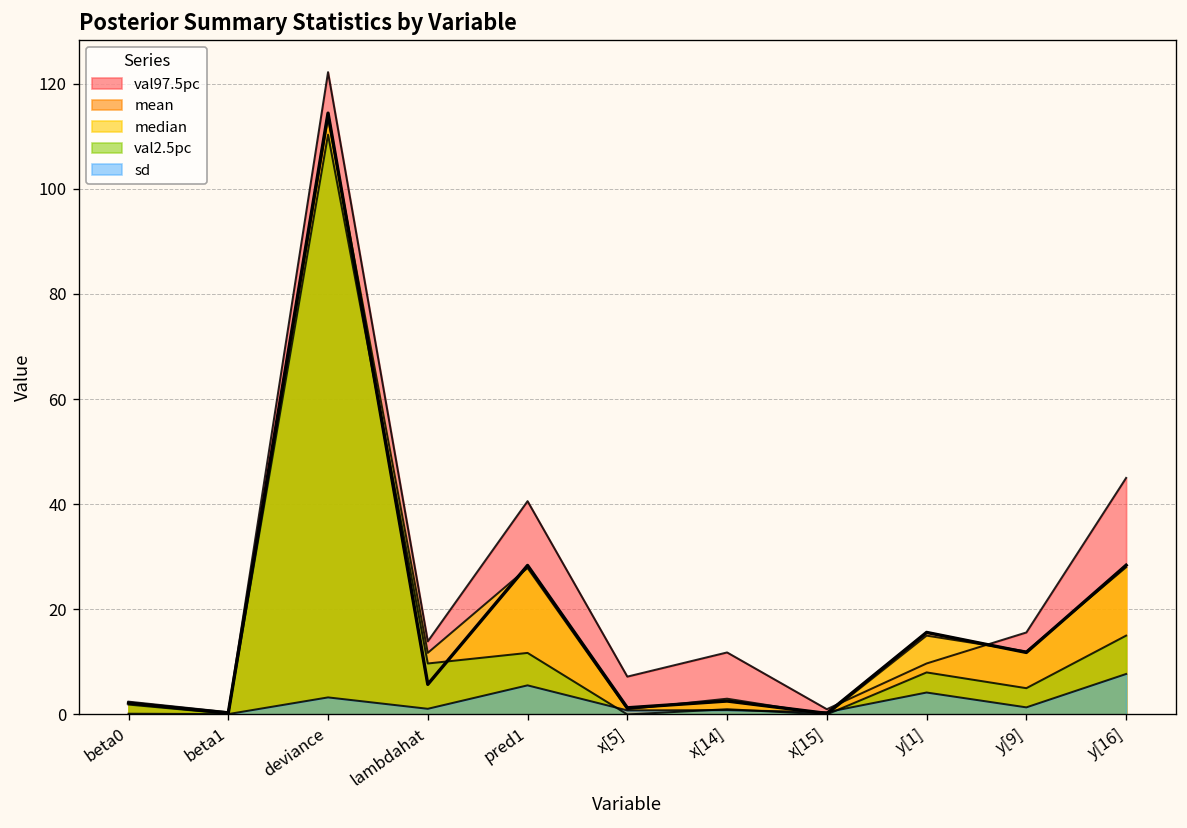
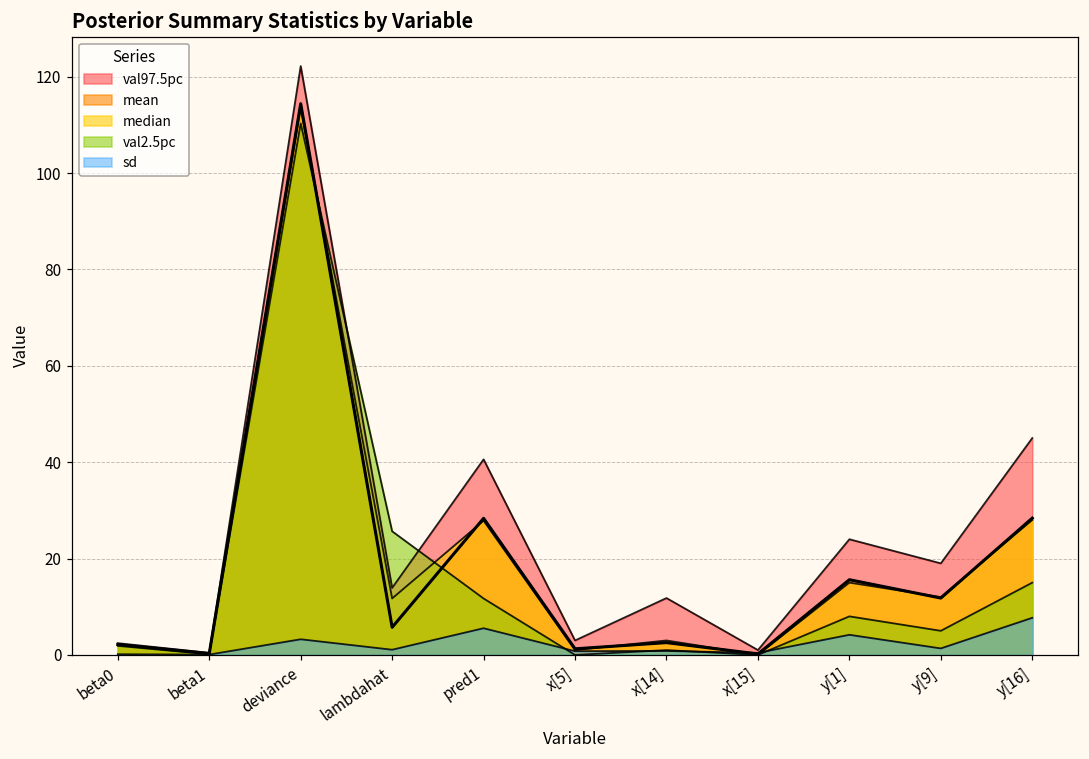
  {
    "val97.5pc": {
      "deviance": 122,
      "lambdahat": 14,
      "pred1": 41,
-     "x[5]": 7,
+     "x[5]": 3,
      "x[14]": 12,
-     "y[1]": 10,
-     "y[9]": 16,
+     "y[1]": 24,
+     "y[9]": 19,
      "y[16]": 45
    },
    "mean": {
      "deviance": 114,
      "lambdahat": 6,
      "y[1]": 16
    },
    "median": {
      "deviance": 114,
      "lambdahat": 12,
      "y[1]": 15
    },
    "val2.5pc": {
      "deviance": 110,
-     "lambdahat": 10,
+     "lambdahat": 26,
      "pred1": 12,
      "x[5]": 0,
      "y[1]": 8,
      "y[9]": 5,
      "y[16]": 15
    },
    "sd": {
      "beta0": 0,
      "deviance": 3,
      "lambdahat": 1,
      "pred1": 6,
      "y[1]": 4,
      "y[9]": 1,
      "y[16]": 8
    }
  }
